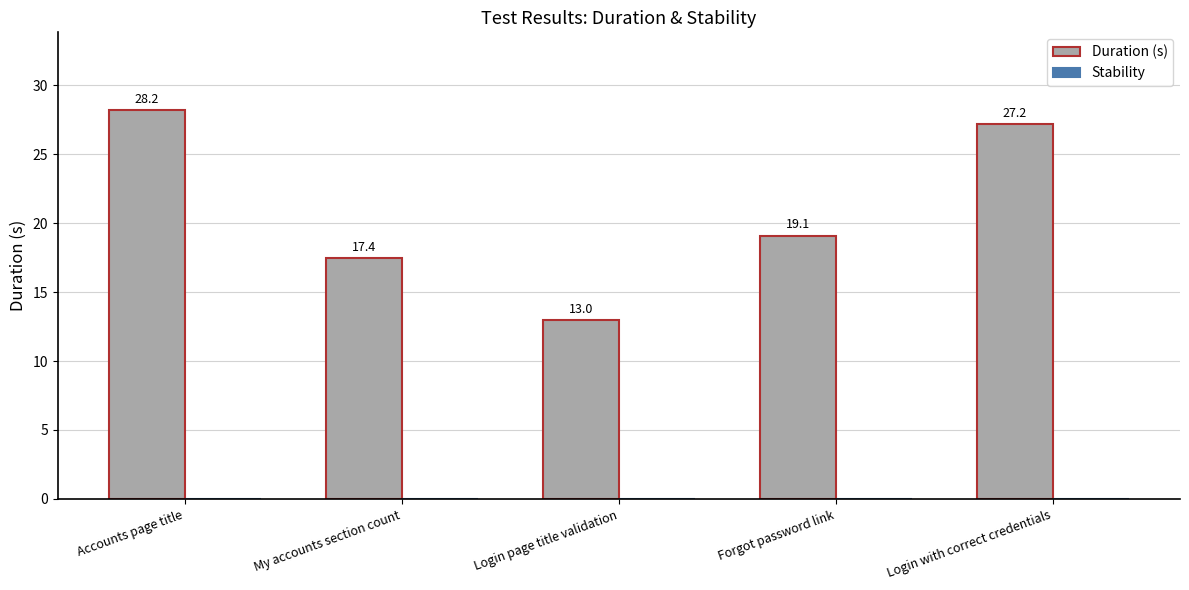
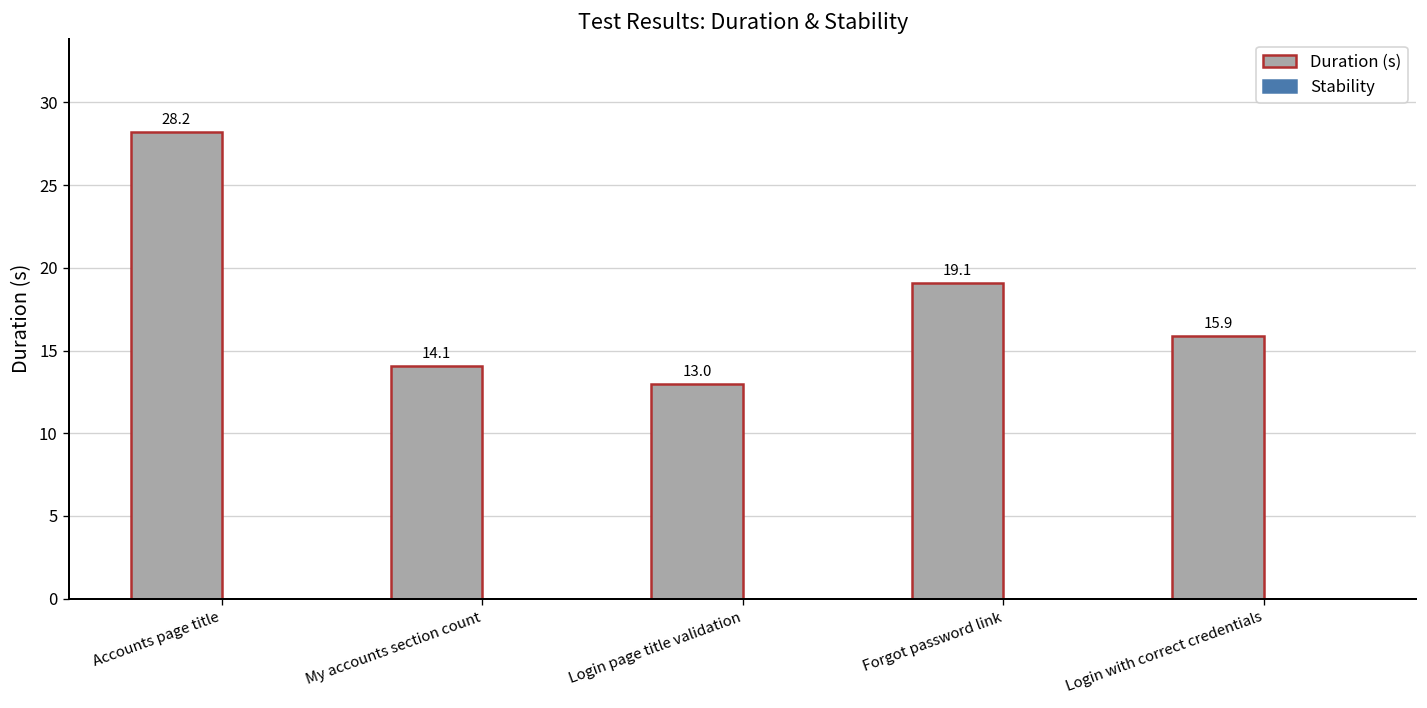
  {
    "Duration (s)": {
      "Accounts page title": 28.2,
-     "My accounts section count": 17.4,
+     "My accounts section count": 14.1,
      "Login page title validation": 13.0,
      "Forgot password link": 19.1,
-     "Login with correct credentials": 27.2
+     "Login with correct credentials": 15.9
    },
    "Stability": {
      "Accounts page title": 0.0,
      "My accounts section count": 0.0,
      "Login page title validation": 0.0,
      "Forgot password link": 0.0,
      "Login with correct credentials": 0.0
    }
  }
